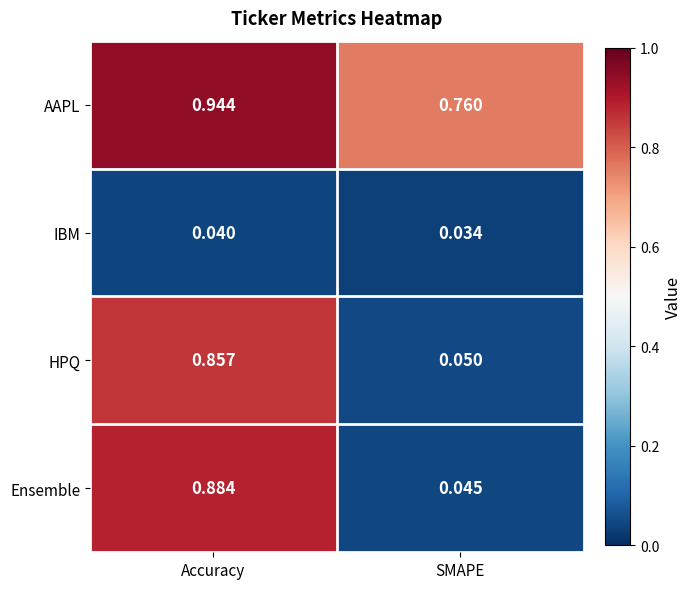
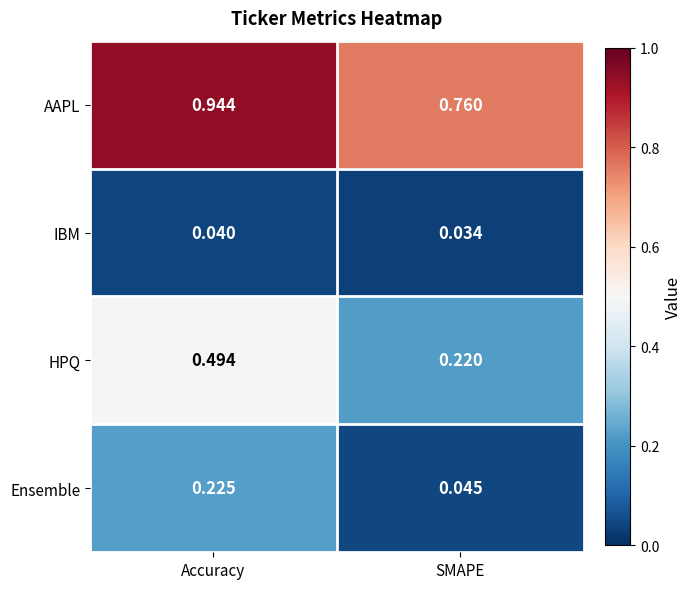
  {
    "AAPL": {
      "Accuracy": 0.944,
      "SMAPE": 0.760
    },
    "IBM": {
      "Accuracy": 0.040,
      "SMAPE": 0.034
    },
    "HPQ": {
-     "Accuracy": 0.857,
-     "SMAPE": 0.050
+     "Accuracy": 0.494,
+     "SMAPE": 0.220
    },
    "Ensemble": {
-     "Accuracy": 0.884,
+     "Accuracy": 0.225,
      "SMAPE": 0.045
    }
  }
